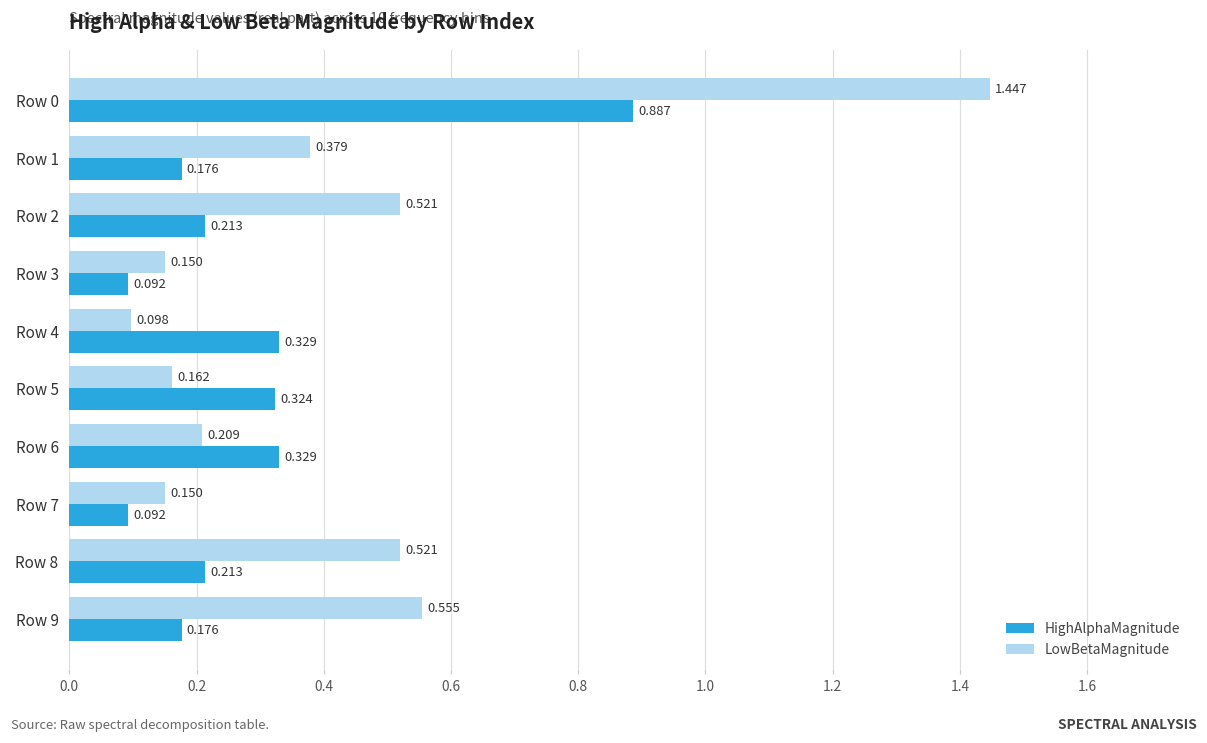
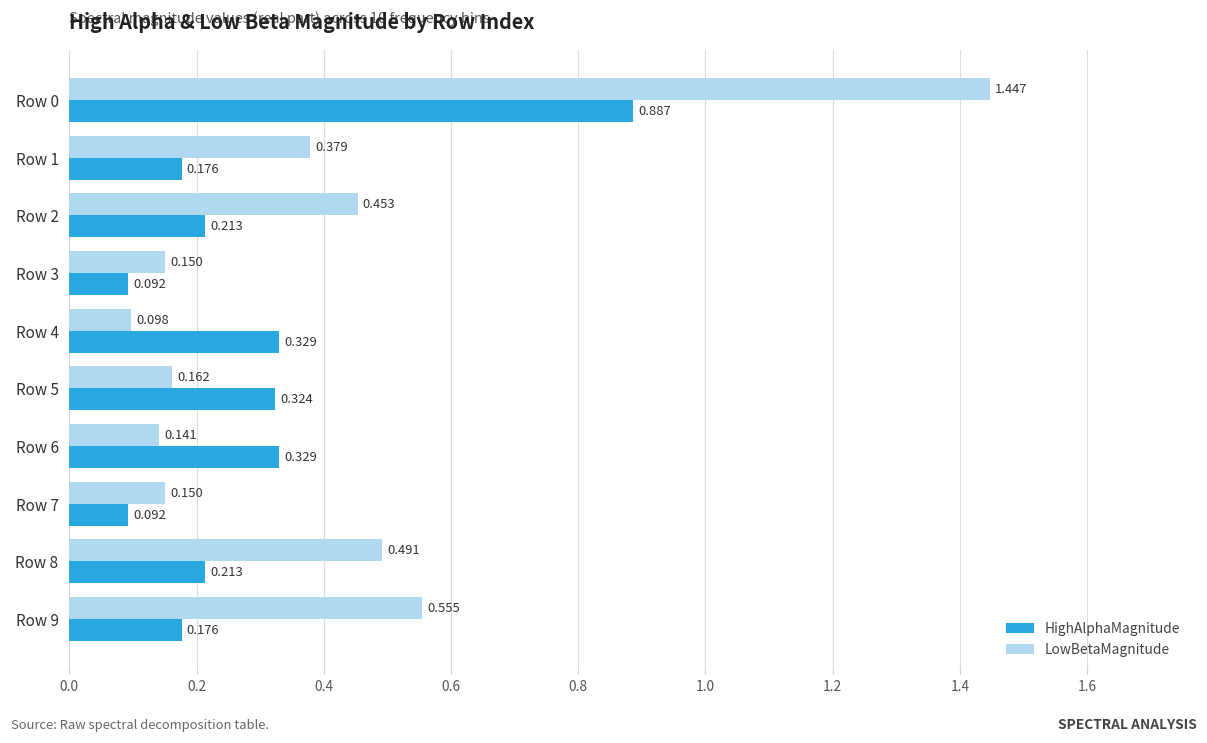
  {
    "HighAlphaMagnitude": {
      "Row 0": 0.887,
      "Row 1": 0.176,
      "Row 2": 0.213,
      "Row 3": 0.092,
      "Row 4": 0.329,
      "Row 5": 0.324,
      "Row 6": 0.329,
      "Row 7": 0.092,
      "Row 8": 0.213,
      "Row 9": 0.176
    },
    "LowBetaMagnitude": {
      "Row 0": 1.447,
      "Row 1": 0.379,
-     "Row 2": 0.521,
+     "Row 2": 0.453,
      "Row 3": 0.150,
      "Row 4": 0.098,
      "Row 5": 0.162,
-     "Row 6": 0.209,
+     "Row 6": 0.141,
      "Row 7": 0.150,
-     "Row 8": 0.521,
+     "Row 8": 0.491,
      "Row 9": 0.555
    }
  }
